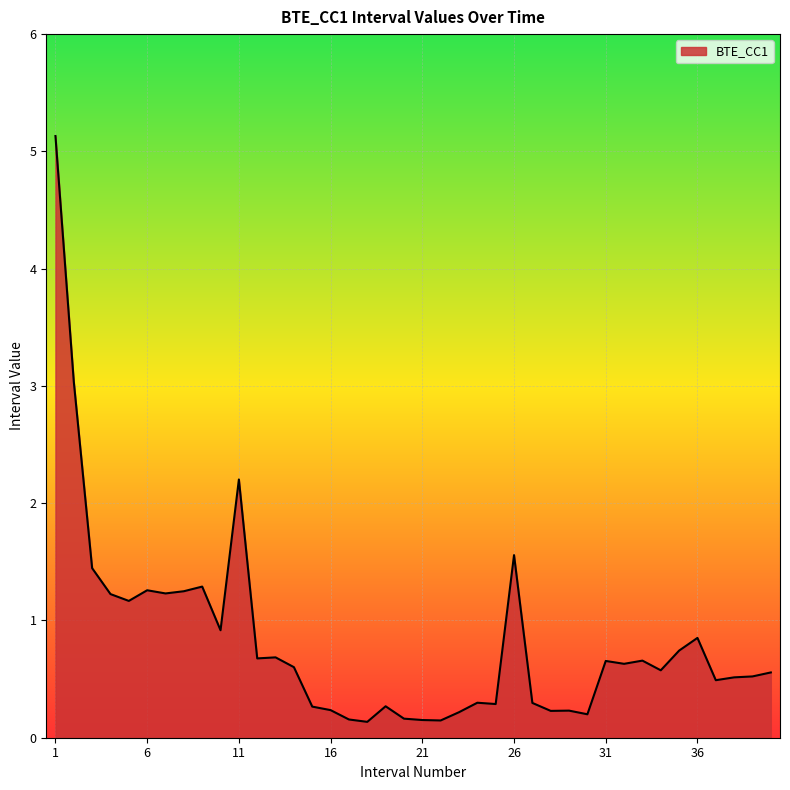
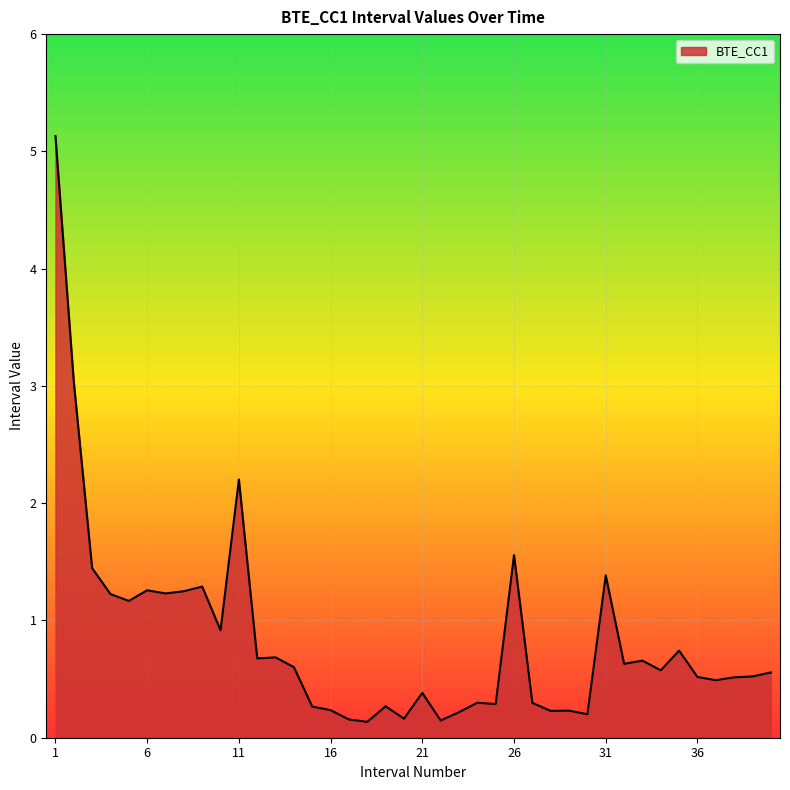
  {
    "1": 5.13,
    "6": 1.26,
    "11": 2.20,
    "16": 0.24,
-   "21": 0.15,
+   "21": 0.38,
    "26": 1.56,
-   "31": 0.65,
-   "36": 0.85
+   "31": 1.38,
+   "36": 0.52
  }
